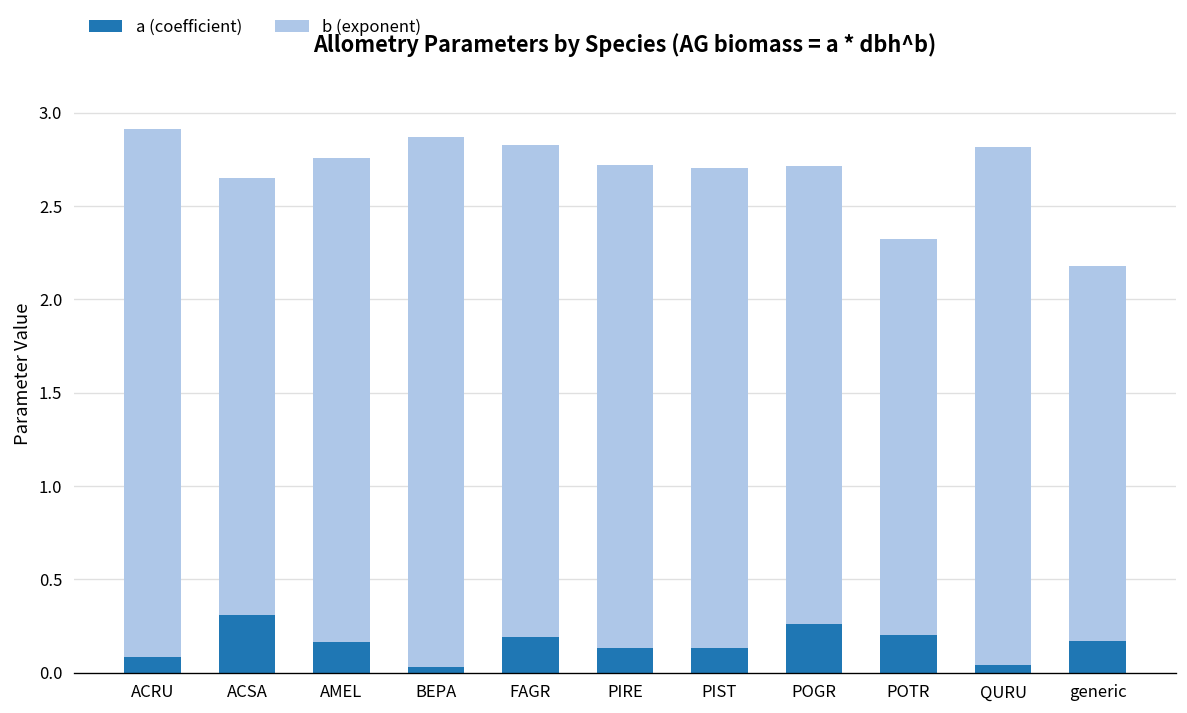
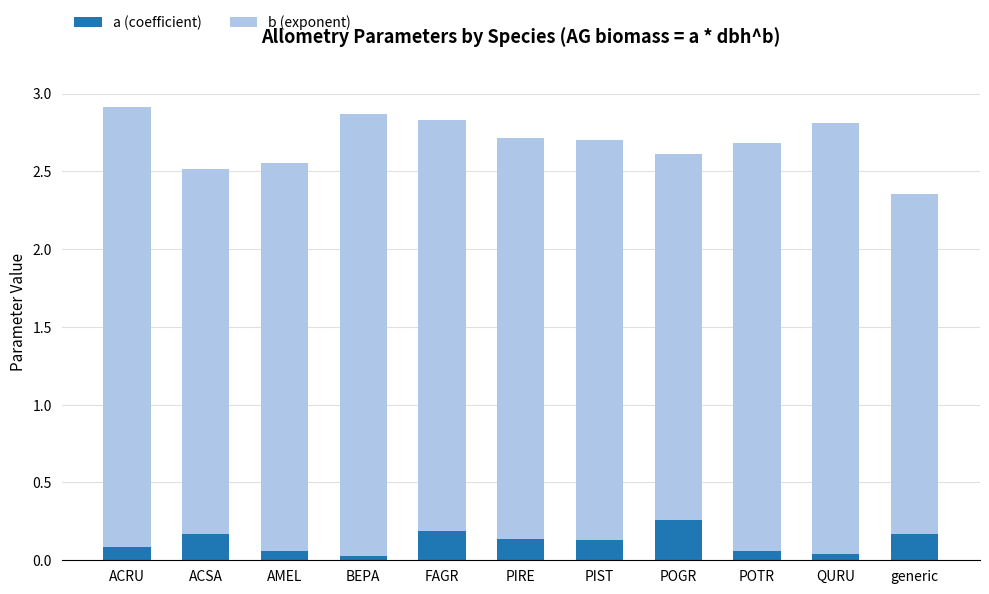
  {
    "a (coefficient)": {
      "ACRU": 0.08,
-     "ACSA": 0.31,
-     "AMEL": 0.16,
+     "ACSA": 0.17,
+     "AMEL": 0.06,
      "BEPA": 0.03,
      "FAGR": 0.19,
      "PIRE": 0.13,
      "PIST": 0.13,
      "POGR": 0.26,
-     "POTR": 0.20,
+     "POTR": 0.06,
      "QURU": 0.04,
      "generic": 0.17
    },
    "b (exponent)": {
      "ACRU": 2.83,
      "ACSA": 2.34,
-     "AMEL": 2.59,
+     "AMEL": 2.49,
      "BEPA": 2.84,
      "FAGR": 2.64,
      "PIRE": 2.58,
      "PIST": 2.57,
-     "POGR": 2.45,
-     "POTR": 2.12,
+     "POGR": 2.35,
+     "POTR": 2.62,
      "QURU": 2.77,
-     "generic": 2.01
+     "generic": 2.18
    }
  }
